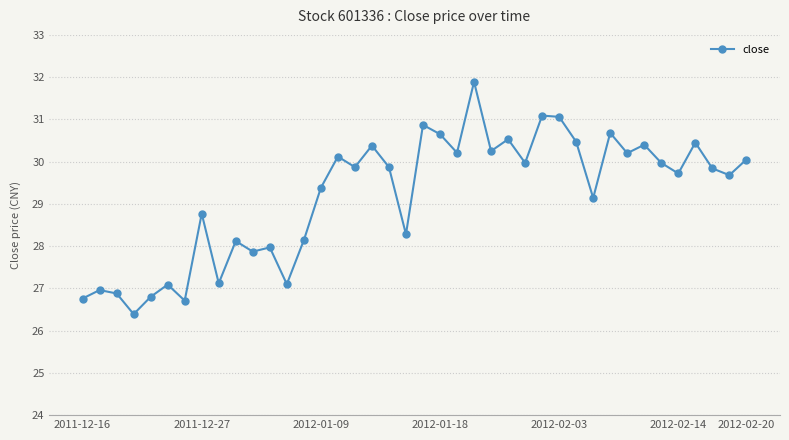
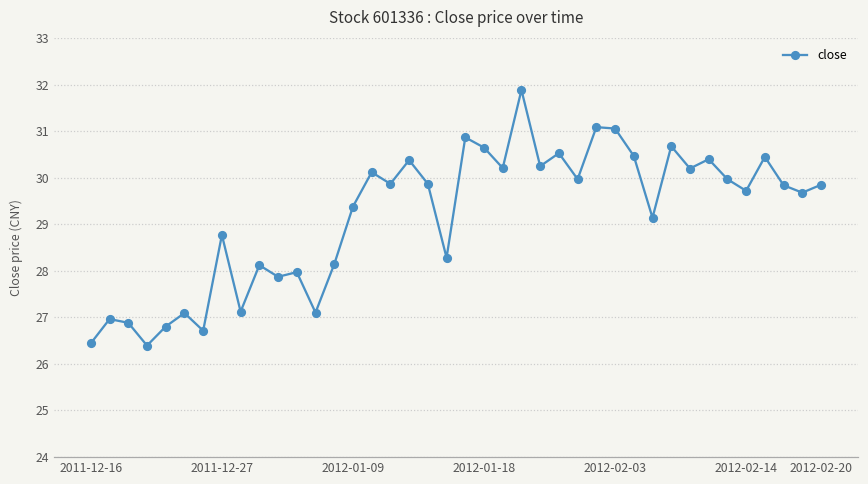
  {
-   "2011-12-16": 26.8,
+   "2011-12-16": 26.4,
    "2011-12-27": 28.8,
    "2012-01-09": 29.4,
    "2012-01-18": 30.7,
    "2012-02-03": 31.1,
    "2012-02-14": 29.7,
-   "2012-02-20": 30.1
+   "2012-02-20": 29.9
  }
